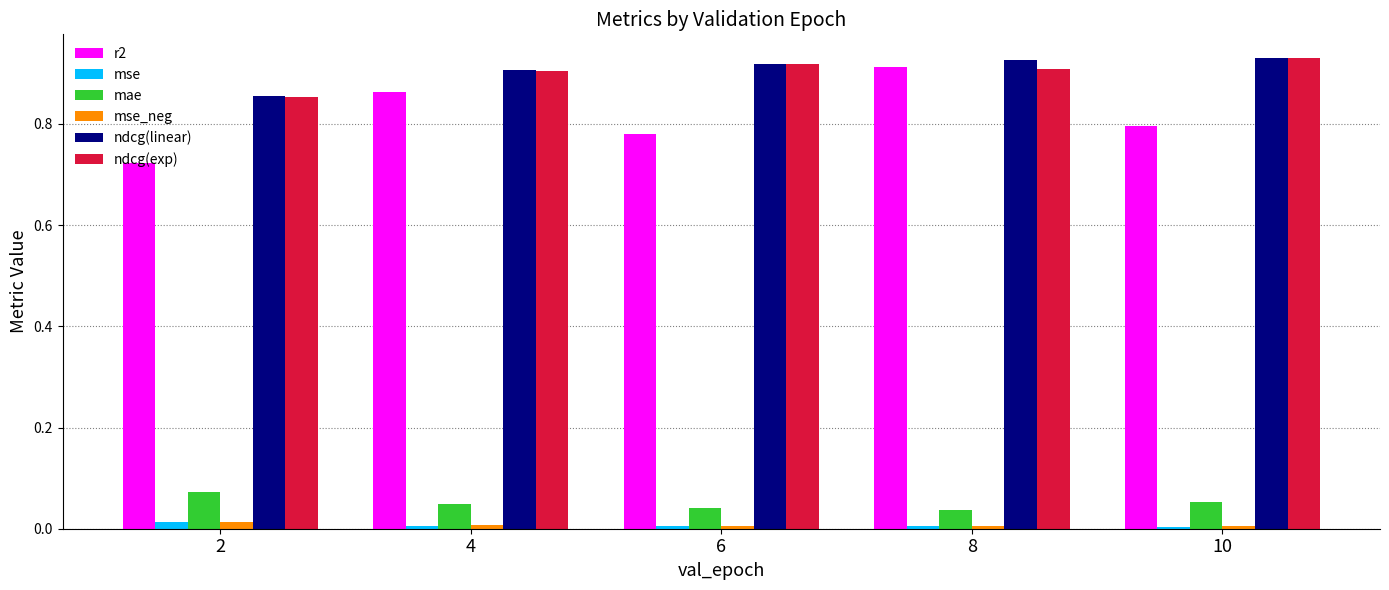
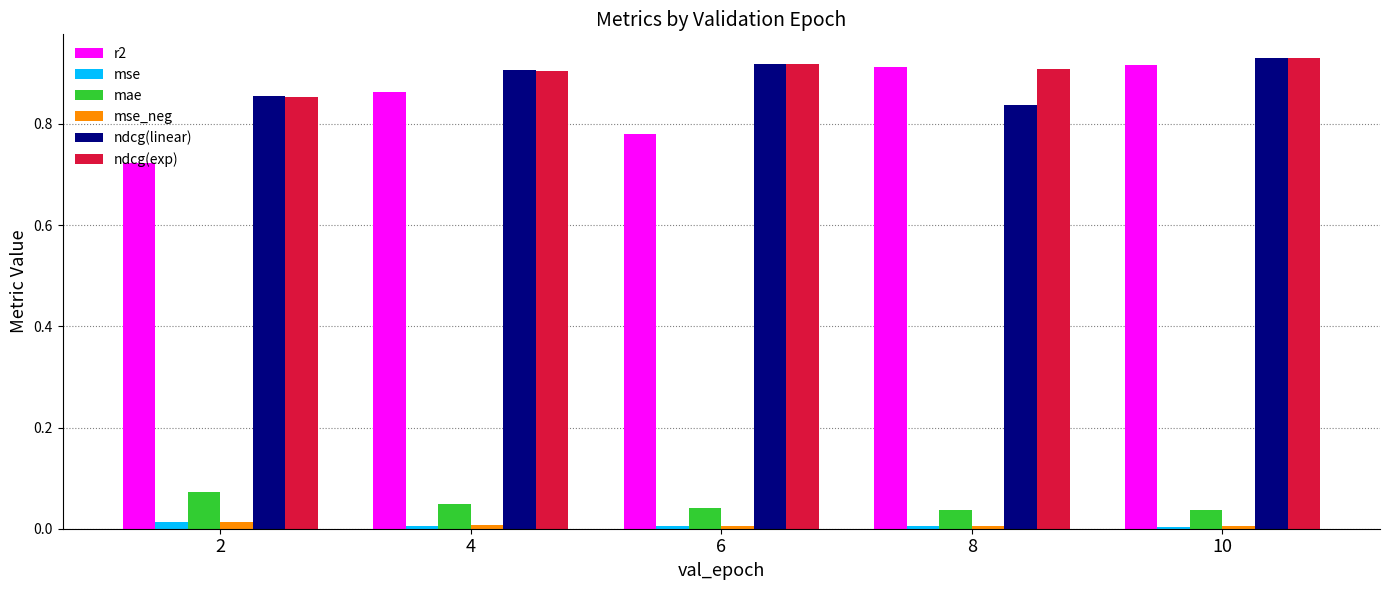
  {
    "r2": {
      "2": 0.72,
      "4": 0.86,
      "6": 0.78,
      "8": 0.91,
-     "10": 0.80
+     "10": 0.92
    },
    "mse": {
      "2": 0.01,
      "4": 0.01
    },
    "mae": {
      "2": 0.07,
      "4": 0.05,
      "6": 0.04,
      "8": 0.04,
-     "10": 0.05
+     "10": 0.04
    },
    "mse_neg": {
      "2": 0.01,
      "4": 0.01,
      "6": 0.01,
      "8": 0.01
    },
    "ndcg(linear)": {
      "2": 0.85,
      "4": 0.91,
      "6": 0.92,
-     "8": 0.93,
+     "8": 0.84,
      "10": 0.93
    },
    "ndcg(exp)": {
      "2": 0.85,
      "4": 0.91,
      "6": 0.92,
      "8": 0.91,
      "10": 0.93
    }
  }
